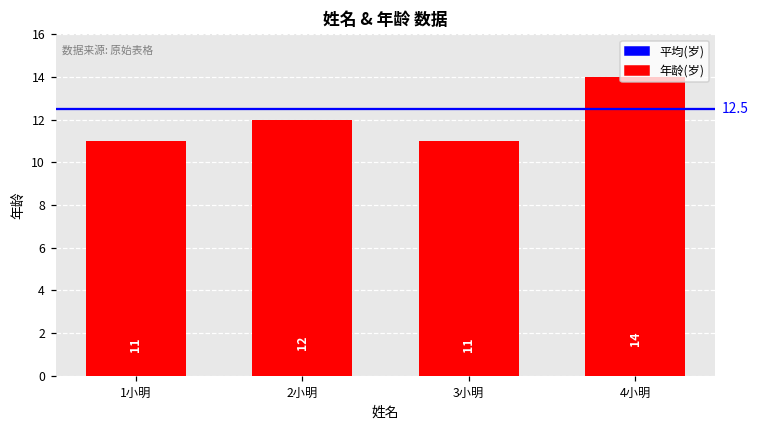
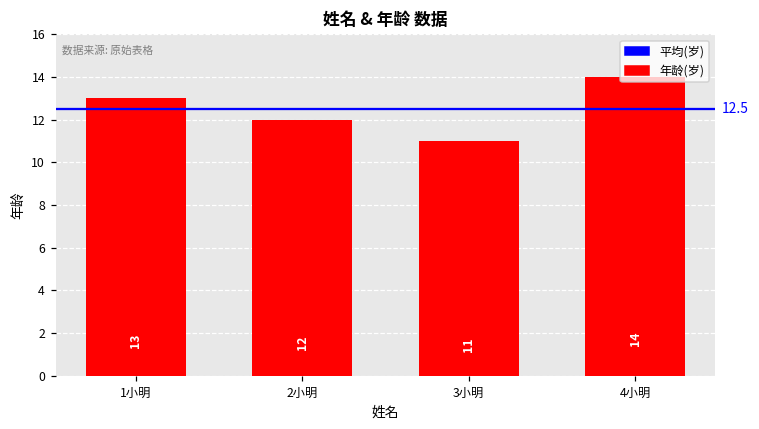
  {
-   "1小明": 11,
+   "1小明": 13,
    "2小明": 12,
    "3小明": 11
  }
